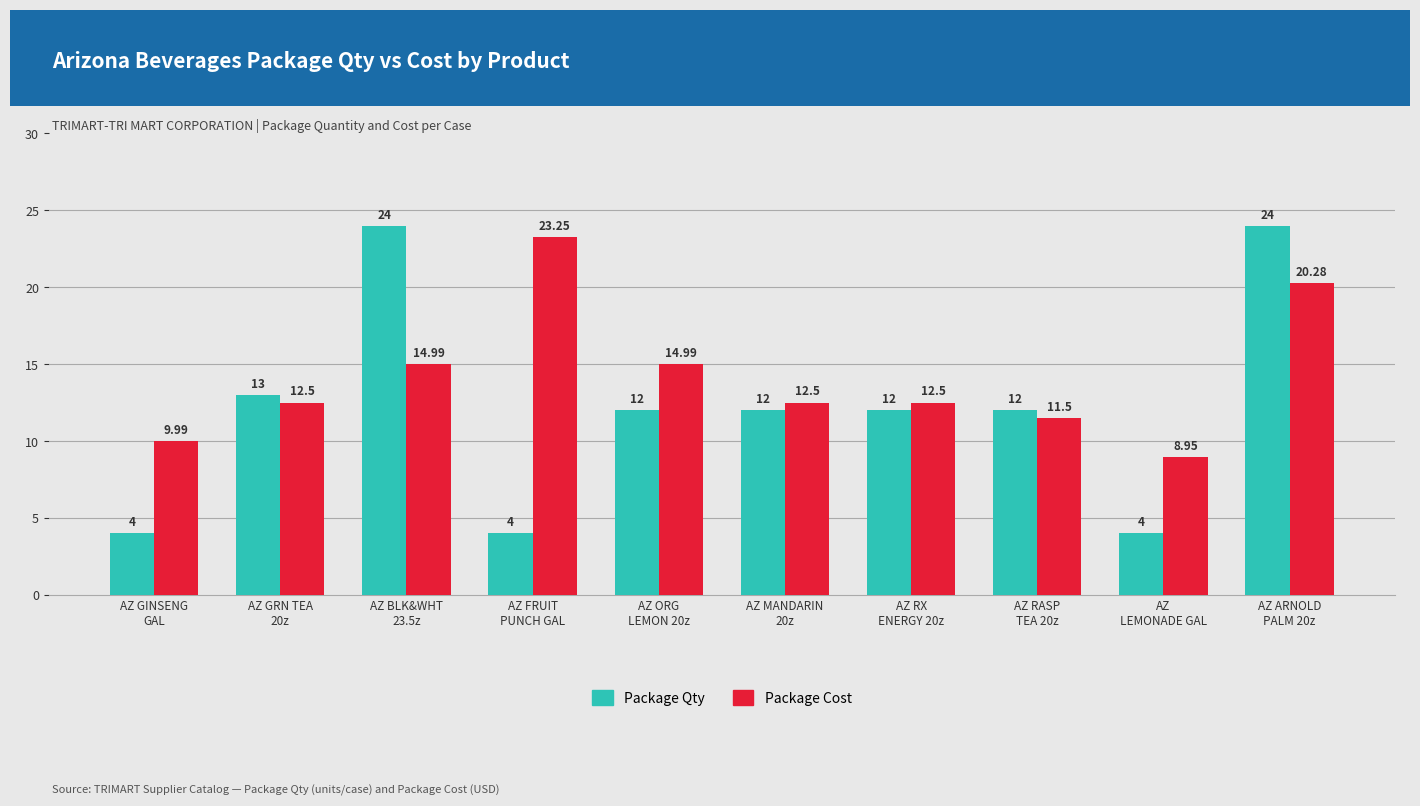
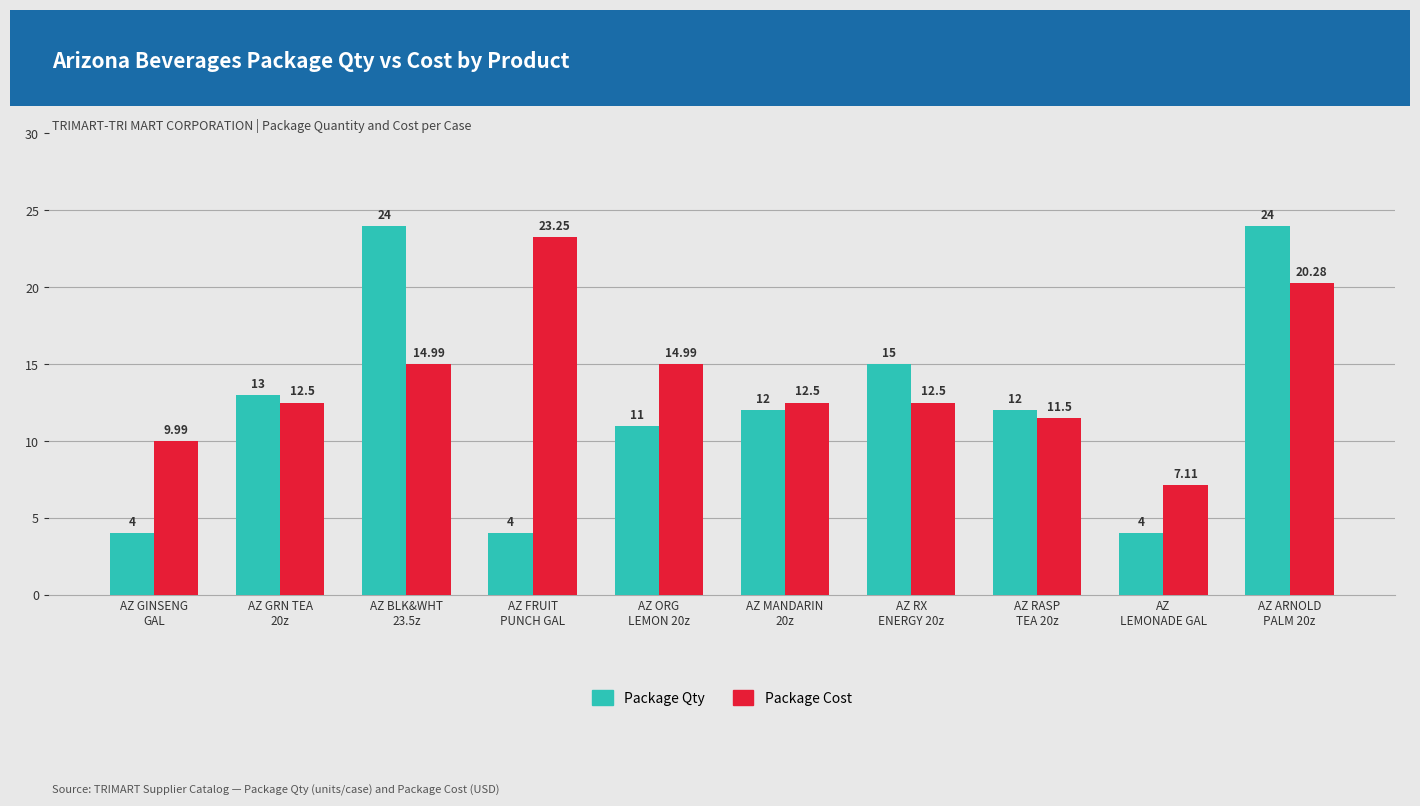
  {
    "Package Qty": {
      "AZ GINSENG GAL": 4,
      "AZ GRN TEA 20z": 13,
      "AZ BLK&WHT 23.5z": 24,
      "AZ FRUIT PUNCH GAL": 4,
-     "AZ ORG LEMON 20z": 12,
+     "AZ ORG LEMON 20z": 11,
      "AZ MANDARIN 20z": 12,
-     "AZ RX ENERGY 20z": 12,
+     "AZ RX ENERGY 20z": 15,
      "AZ RASP TEA 20z": 12,
      "AZ LEMONADE GAL": 4,
      "AZ ARNOLD PALM 20z": 24
    },
    "Package Cost": {
      "AZ GINSENG GAL": 9.99,
      "AZ GRN TEA 20z": 12.5,
      "AZ BLK&WHT 23.5z": 14.99,
      "AZ FRUIT PUNCH GAL": 23.25,
      "AZ ORG LEMON 20z": 14.99,
      "AZ MANDARIN 20z": 12.5,
      "AZ RX ENERGY 20z": 12.5,
      "AZ RASP TEA 20z": 11.5,
-     "AZ LEMONADE GAL": 8.95,
+     "AZ LEMONADE GAL": 7.11,
      "AZ ARNOLD PALM 20z": 20.28
    }
  }
